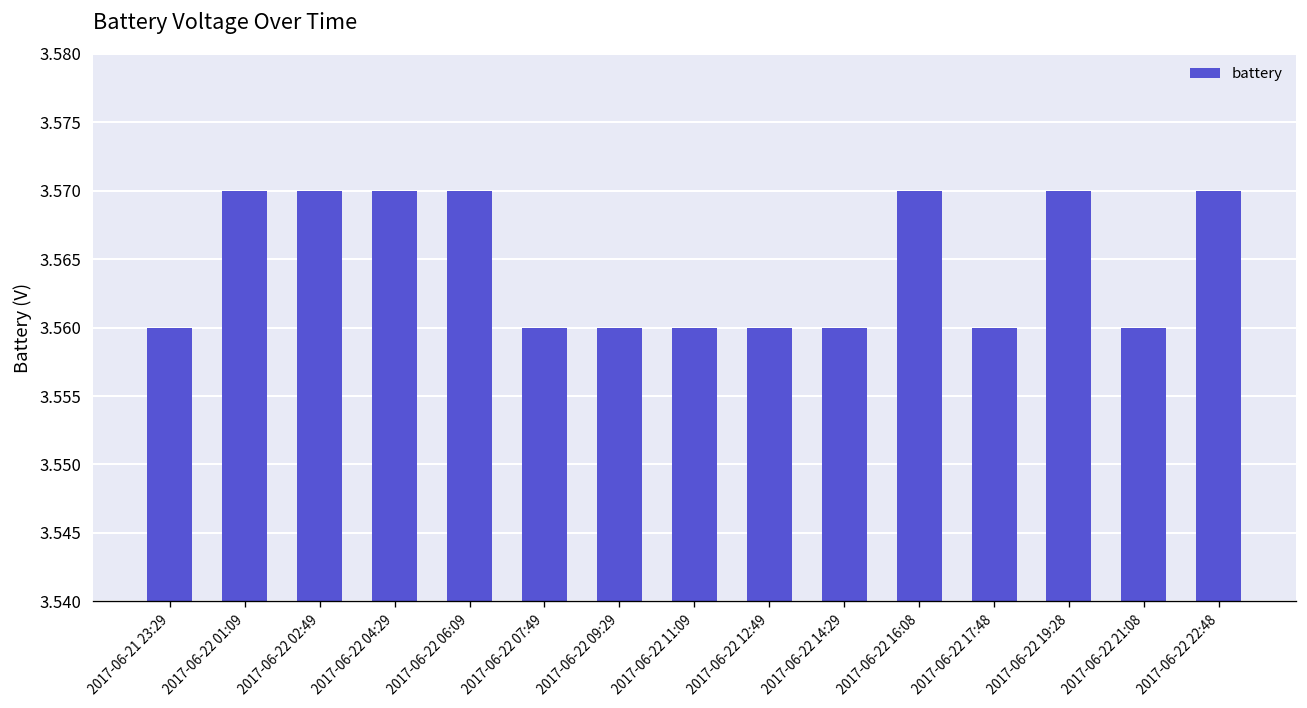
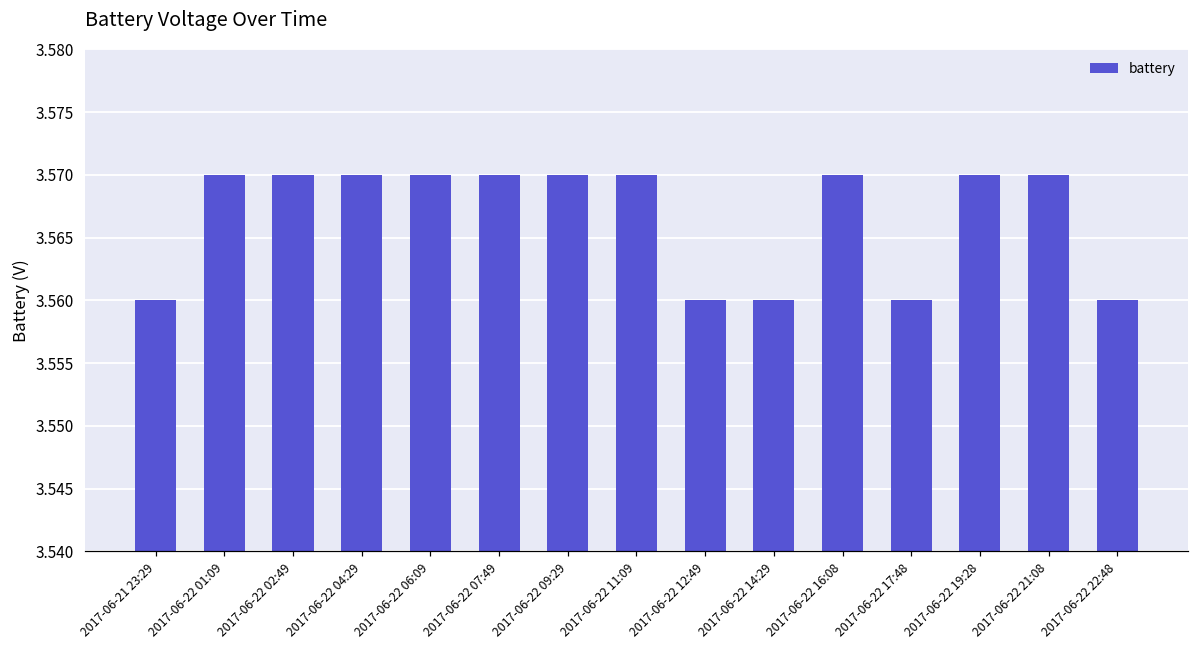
  {
    "2017-06-21 23:29": 3.56,
    "2017-06-22 01:09": 3.57,
    "2017-06-22 02:49": 3.57,
    "2017-06-22 04:29": 3.57,
    "2017-06-22 06:09": 3.57,
-   "2017-06-22 07:49": 3.56,
-   "2017-06-22 09:29": 3.56,
-   "2017-06-22 11:09": 3.56,
+   "2017-06-22 07:49": 3.57,
+   "2017-06-22 09:29": 3.57,
+   "2017-06-22 11:09": 3.57,
    "2017-06-22 12:49": 3.56,
    "2017-06-22 14:29": 3.56,
    "2017-06-22 16:08": 3.57,
    "2017-06-22 17:48": 3.56,
    "2017-06-22 19:28": 3.57,
-   "2017-06-22 21:08": 3.56,
-   "2017-06-22 22:48": 3.57
+   "2017-06-22 21:08": 3.57,
+   "2017-06-22 22:48": 3.56
  }
